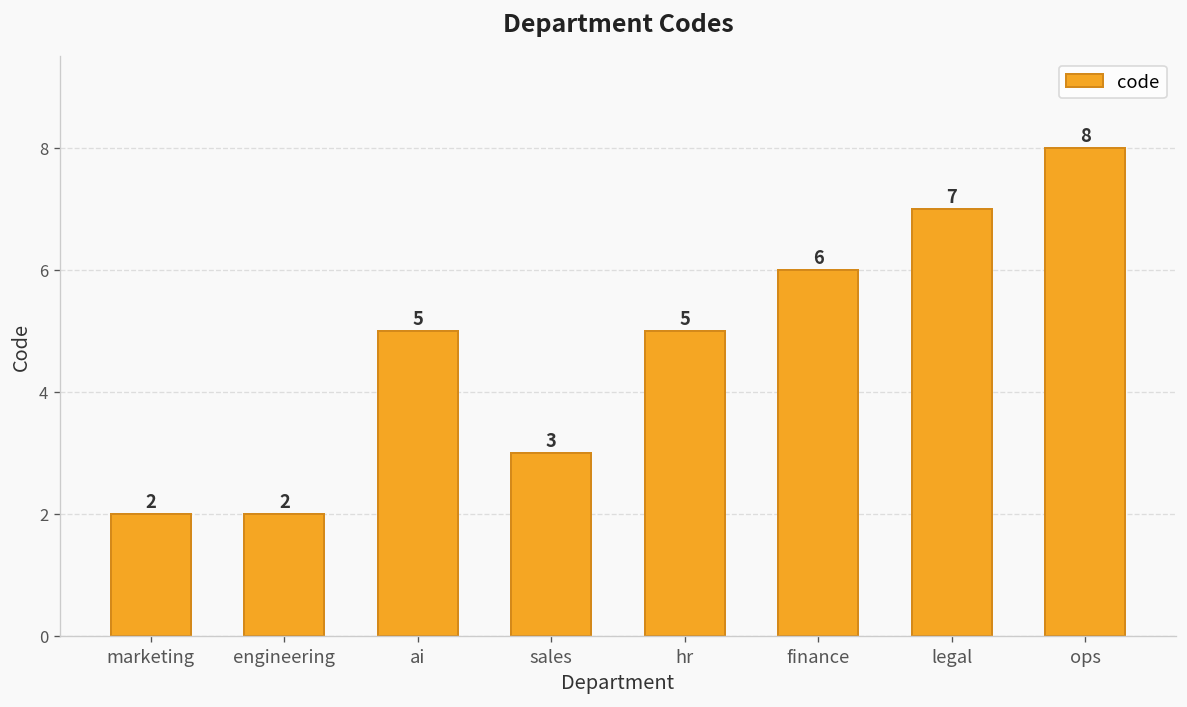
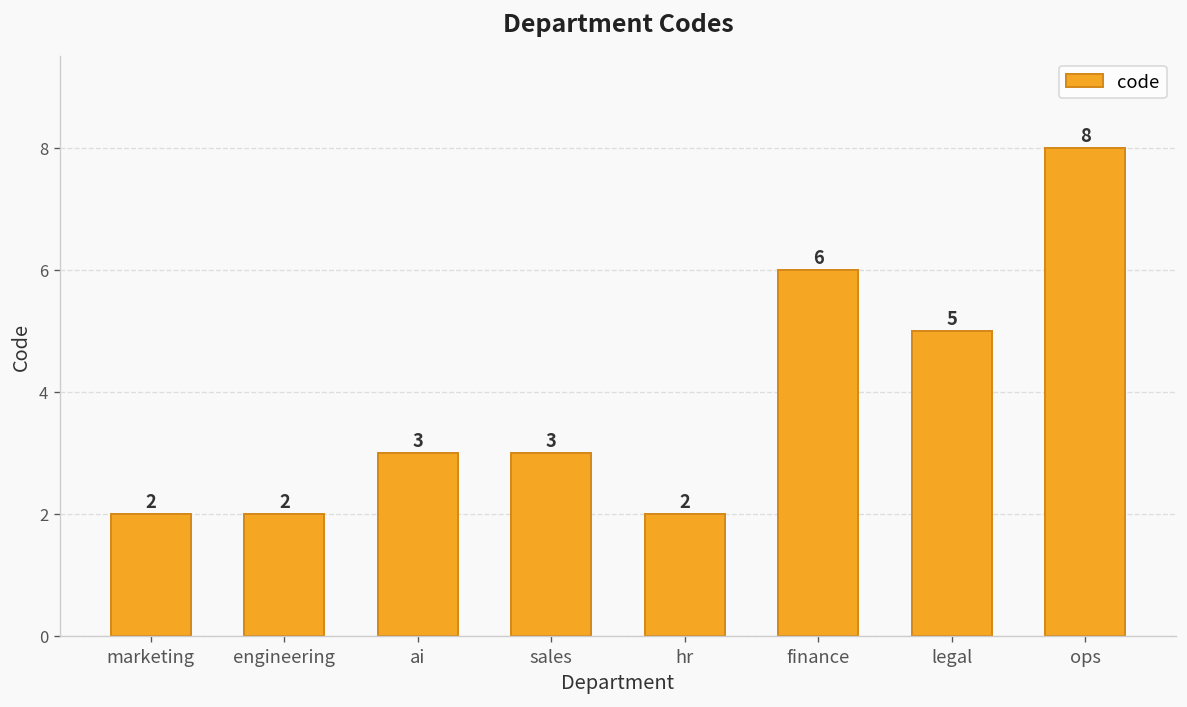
  {
    "marketing": 2,
    "engineering": 2,
-   "ai": 5,
+   "ai": 3,
    "sales": 3,
-   "hr": 5,
+   "hr": 2,
    "finance": 6,
-   "legal": 7,
+   "legal": 5,
    "ops": 8
  }
